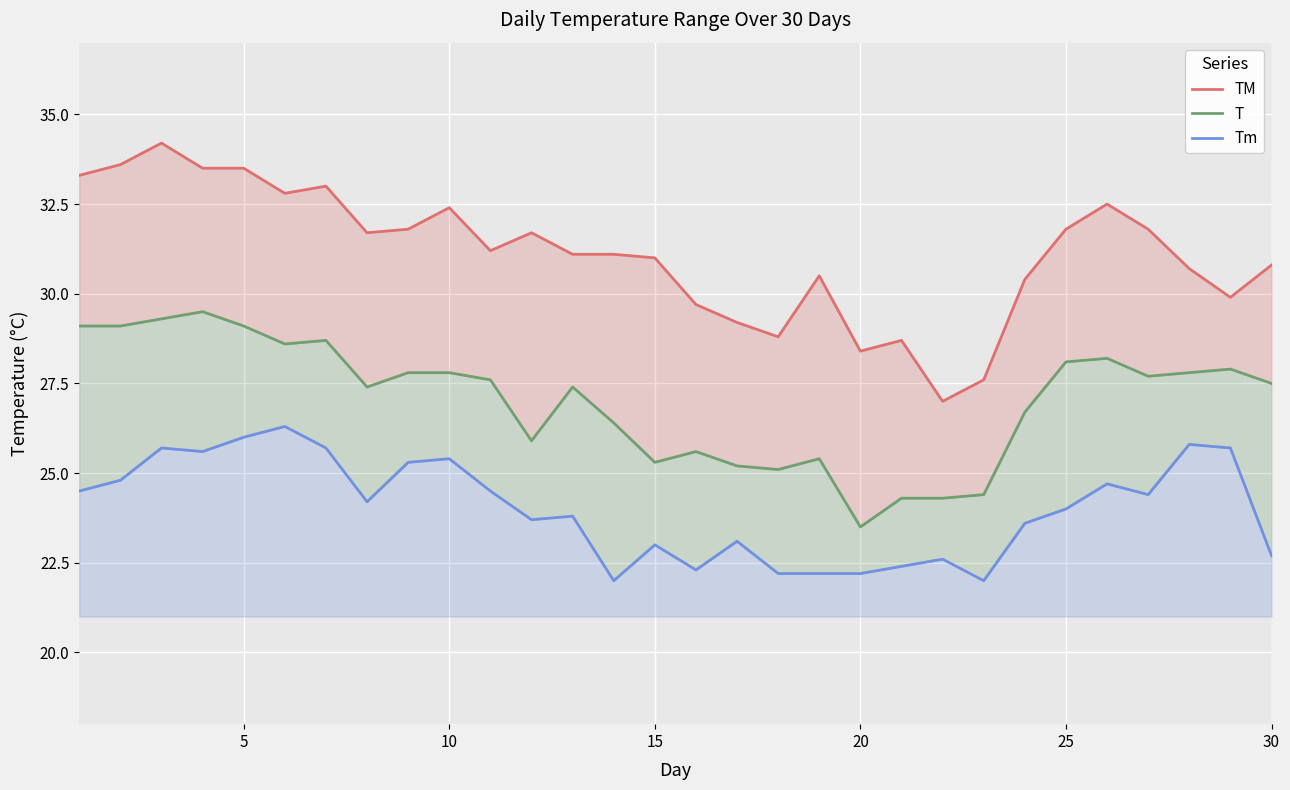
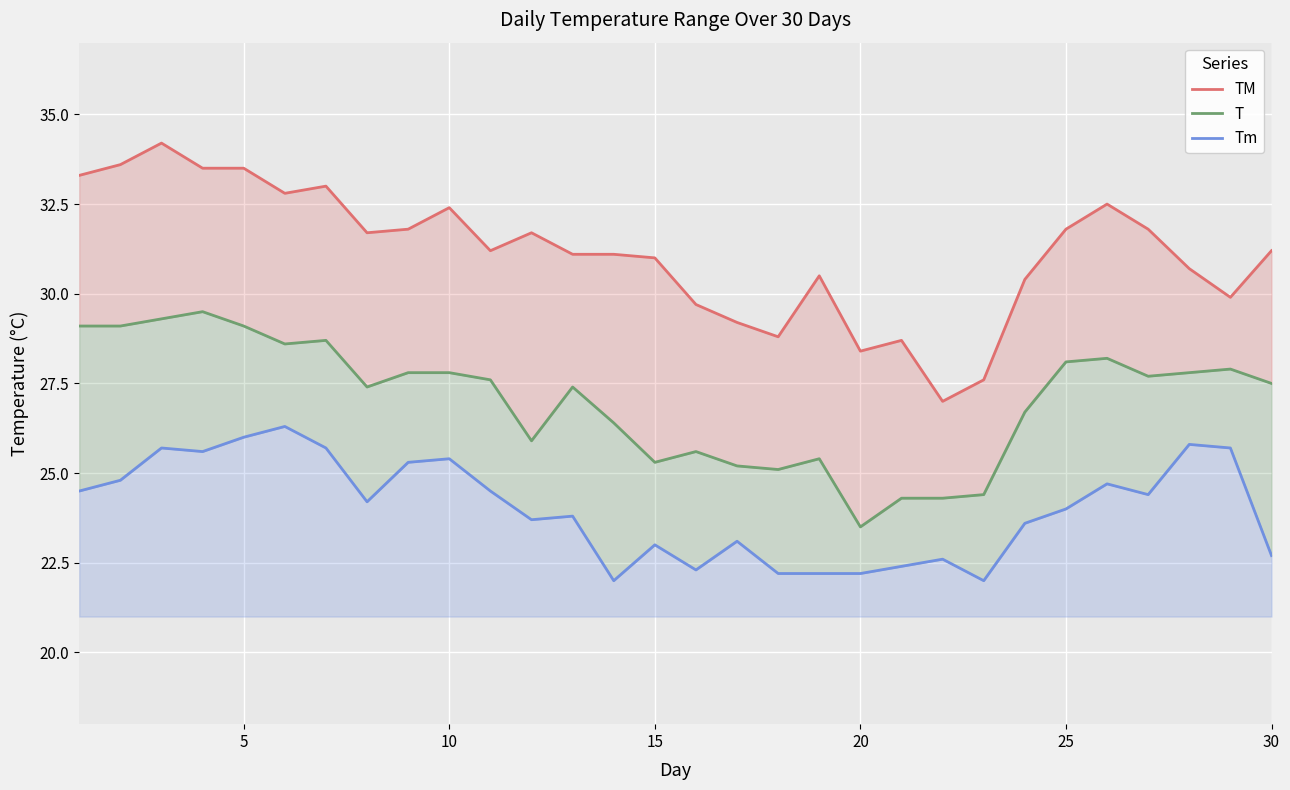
  {
    "TM": {
      "5": 33.5,
      "10": 32.4,
      "15": 31.0,
      "20": 28.4,
      "25": 31.8,
-     "30": 30.8
+     "30": 31.2
    },
    "T": {
      "5": 29.1,
      "10": 27.8,
      "15": 25.3,
      "20": 23.5,
      "25": 28.1,
      "30": 27.5
    },
    "Tm": {
      "5": 26.0,
      "10": 25.4,
      "15": 23.0,
      "20": 22.2,
      "25": 24.0,
      "30": 22.7
    }
  }
